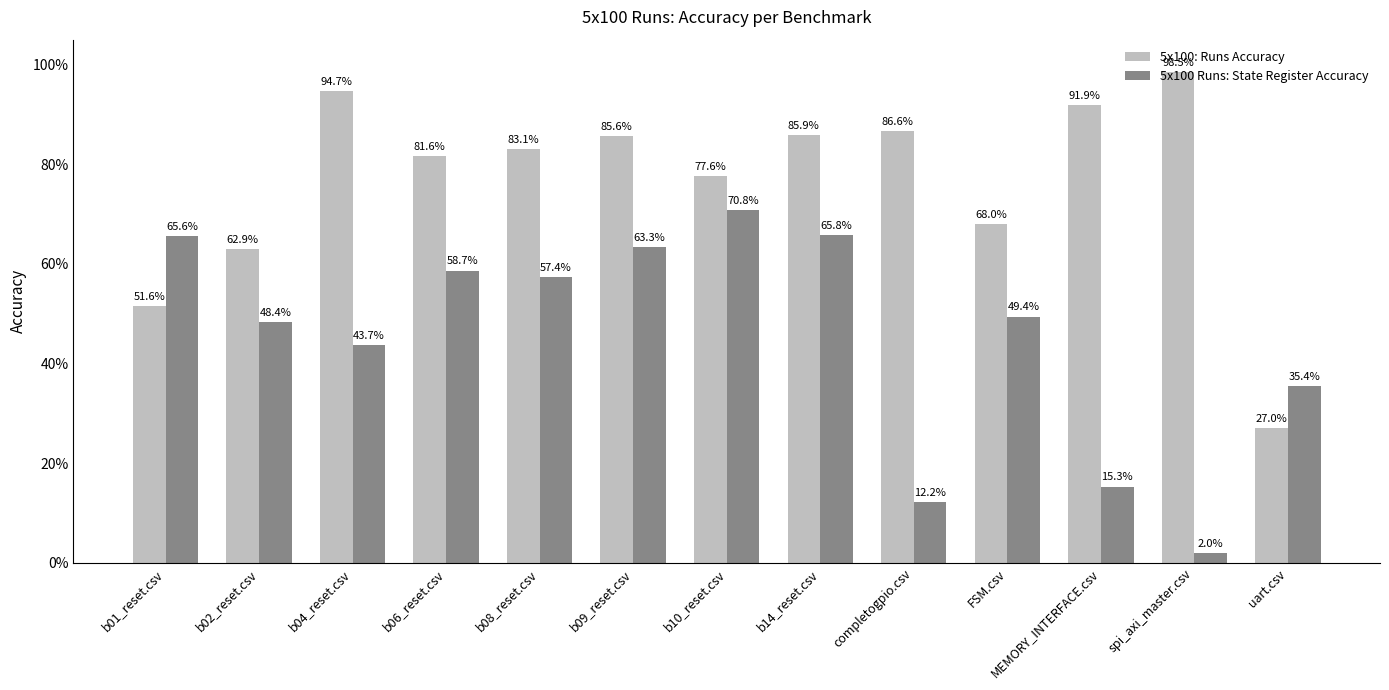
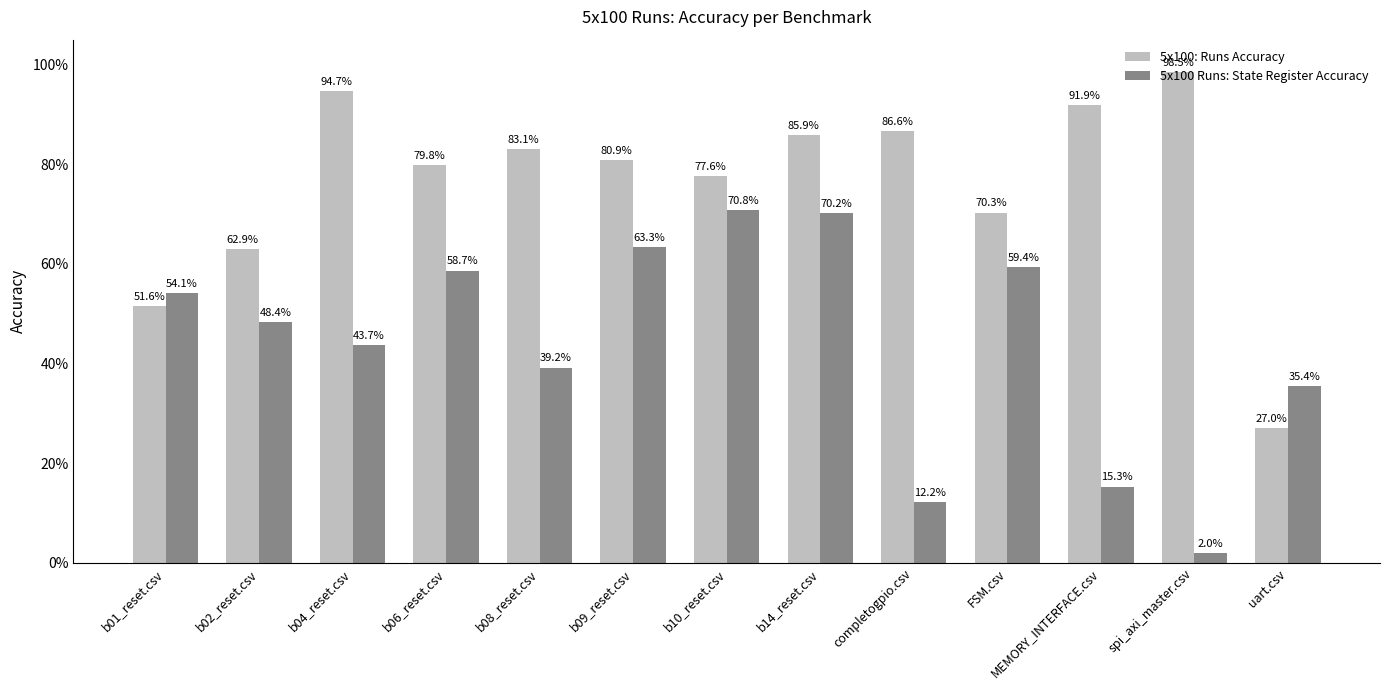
  {
    "5x100: Runs Accuracy": {
      "b01_reset.csv": "51.6%",
      "b02_reset.csv": "62.9%",
      "b04_reset.csv": "94.7%",
-     "b06_reset.csv": "81.6%",
+     "b06_reset.csv": "79.8%",
      "b08_reset.csv": "83.1%",
-     "b09_reset.csv": "85.6%",
+     "b09_reset.csv": "80.9%",
      "b10_reset.csv": "77.6%",
      "b14_reset.csv": "85.9%",
      "completogpio.csv": "86.6%",
-     "FSM.csv": "68.0%",
+     "FSM.csv": "70.3%",
      "MEMORY_INTERFACE.csv": "91.9%",
      "spi_axi_master.csv": "98.5%",
      "uart.csv": "27.0%"
    },
    "5x100 Runs: State Register Accuracy": {
-     "b01_reset.csv": "65.6%",
+     "b01_reset.csv": "54.1%",
      "b02_reset.csv": "48.4%",
      "b04_reset.csv": "43.7%",
      "b06_reset.csv": "58.7%",
-     "b08_reset.csv": "57.4%",
+     "b08_reset.csv": "39.2%",
      "b09_reset.csv": "63.3%",
      "b10_reset.csv": "70.8%",
-     "b14_reset.csv": "65.8%",
+     "b14_reset.csv": "70.2%",
      "completogpio.csv": "12.2%",
-     "FSM.csv": "49.4%",
+     "FSM.csv": "59.4%",
      "MEMORY_INTERFACE.csv": "15.3%",
      "spi_axi_master.csv": "2.0%",
      "uart.csv": "35.4%"
    }
  }
